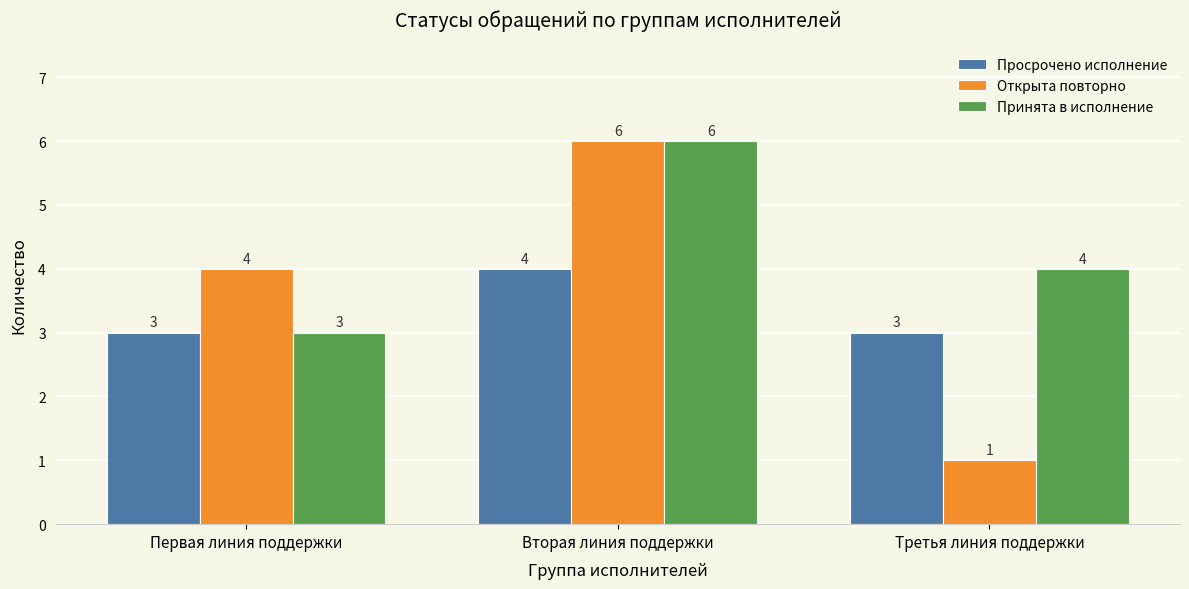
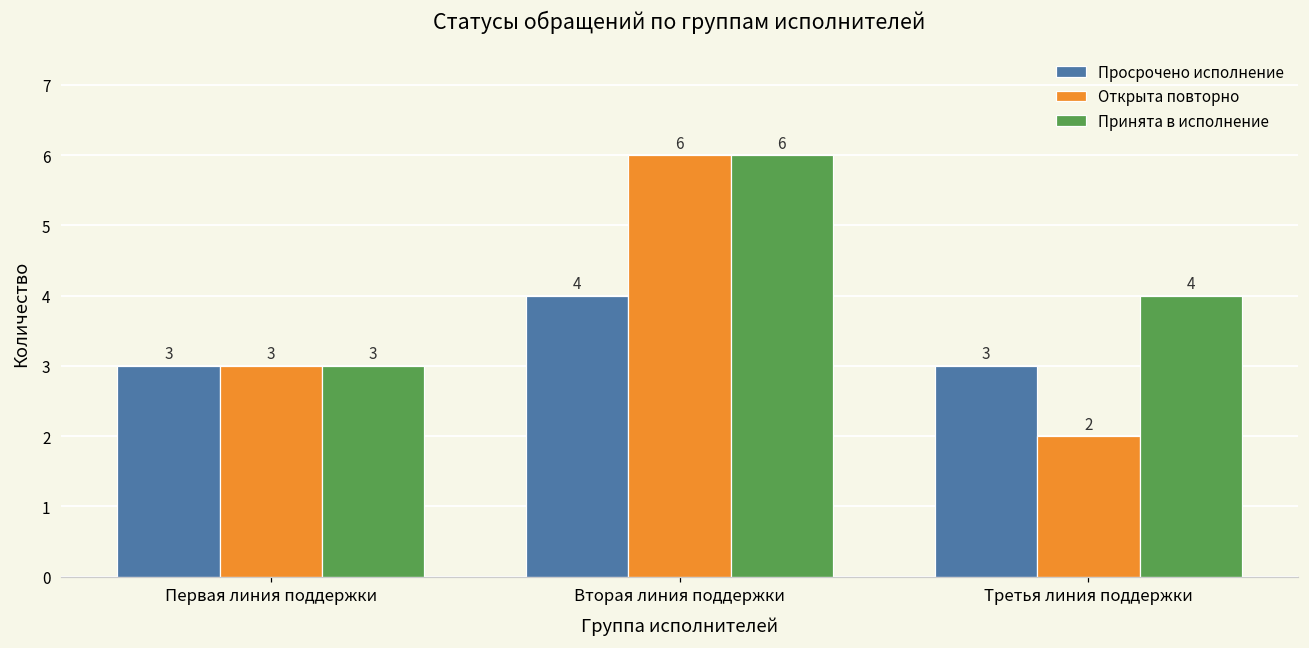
  {
    "Просрочено исполнение": {
      "Первая линия поддержки": 3,
      "Вторая линия поддержки": 4,
      "Третья линия поддержки": 3
    },
    "Открыта повторно": {
-     "Первая линия поддержки": 4,
+     "Первая линия поддержки": 3,
      "Вторая линия поддержки": 6,
-     "Третья линия поддержки": 1
+     "Третья линия поддержки": 2
    },
    "Принята в исполнение": {
      "Первая линия поддержки": 3,
      "Вторая линия поддержки": 6,
      "Третья линия поддержки": 4
    }
  }
